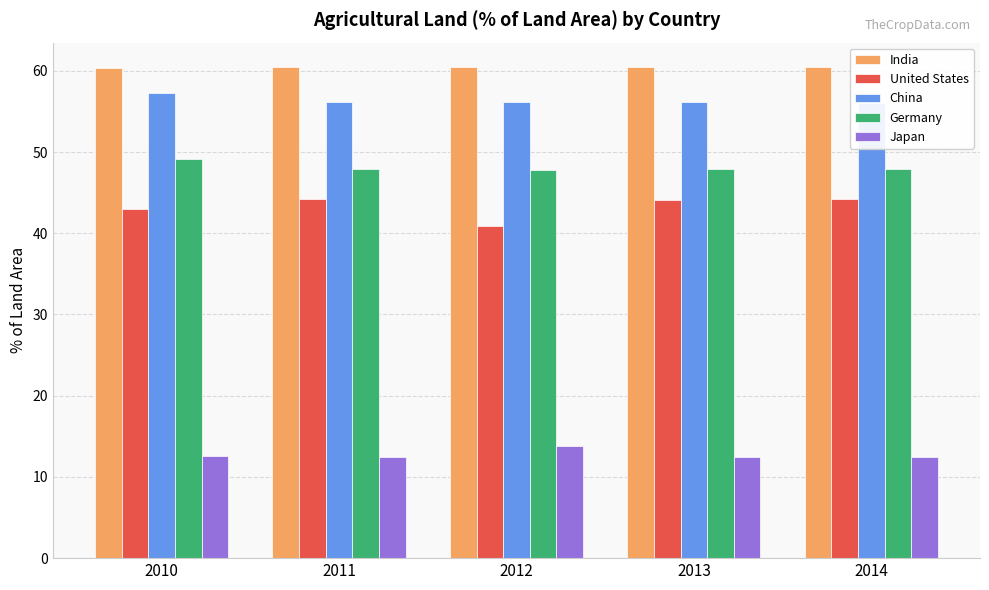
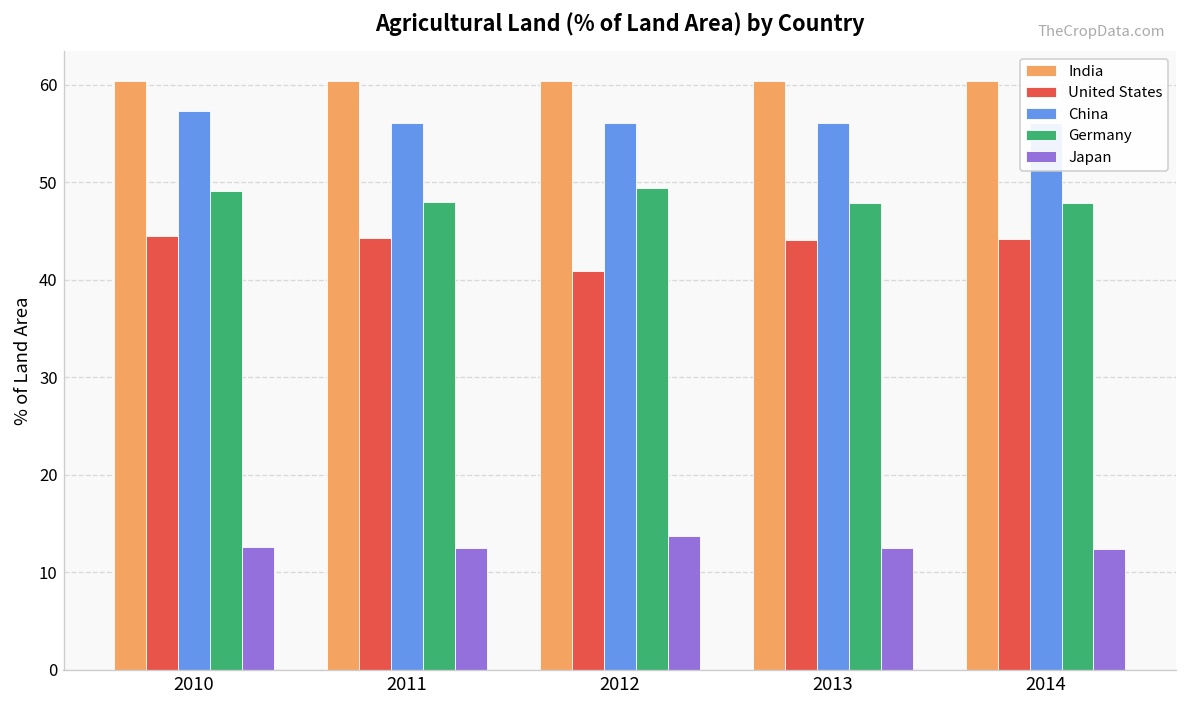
  {
    "India": {
      "2010": 60,
      "2011": 60,
      "2012": 60,
      "2013": 60,
      "2014": 60
    },
    "United States": {
-     "2010": 43,
+     "2010": 44,
      "2011": 44,
      "2012": 41,
      "2013": 44,
      "2014": 44
    },
    "China": {
      "2010": 57,
      "2011": 56,
      "2012": 56,
      "2013": 56
    },
    "Germany": {
      "2010": 49,
      "2011": 48,
-     "2012": 48,
+     "2012": 49,
      "2013": 48,
      "2014": 48
    },
    "Japan": {
      "2010": 13,
      "2011": 13,
      "2012": 14,
      "2013": 12,
      "2014": 12
    }
  }
